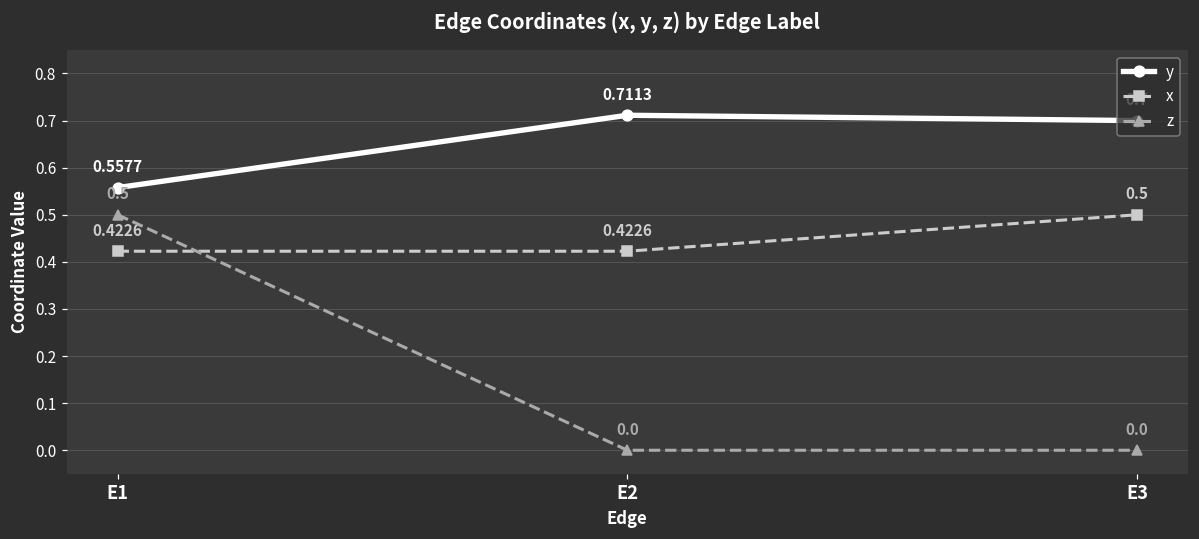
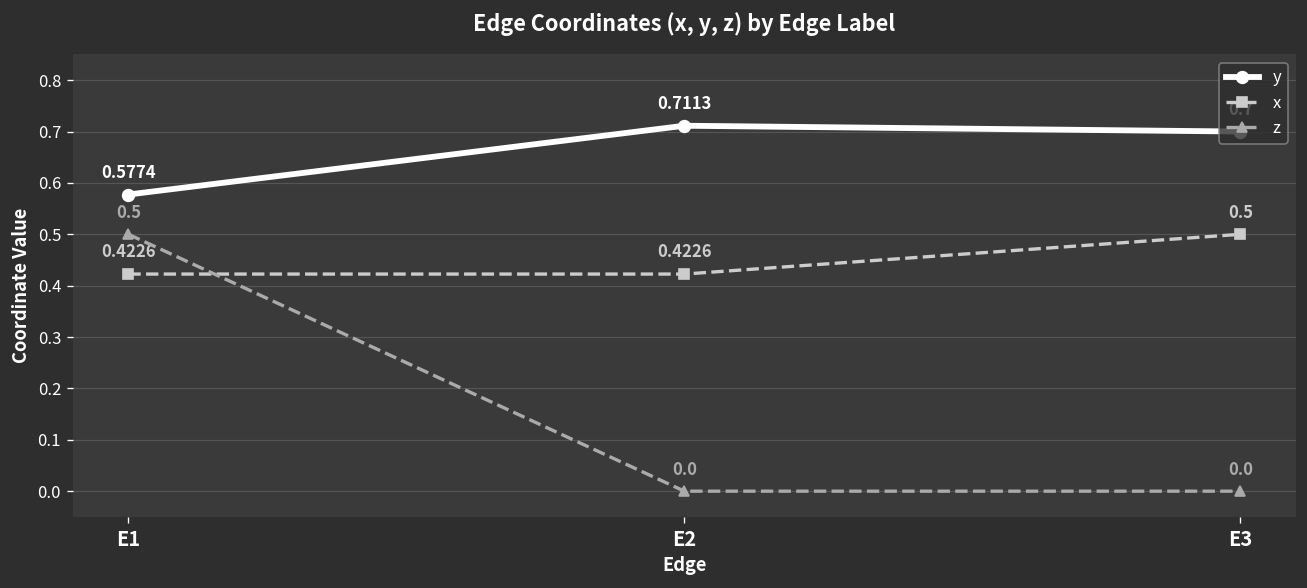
  {
    "y": {
-     "E1": 0.5577,
+     "E1": 0.5774,
      "E2": 0.7113
    }
  }
